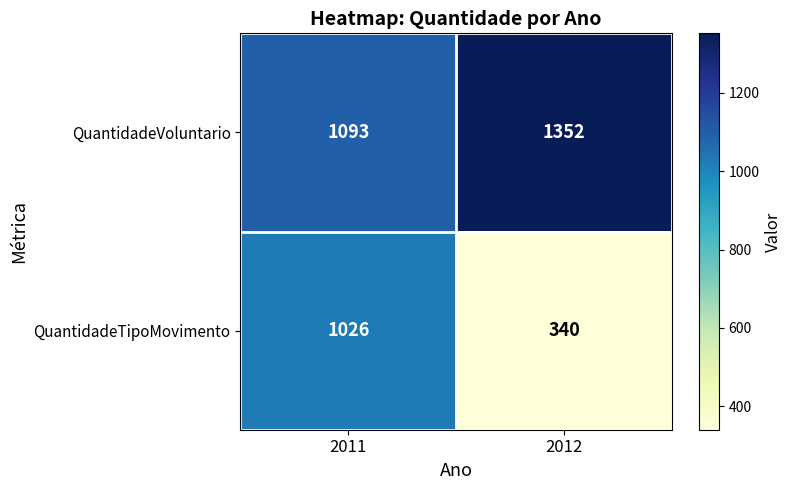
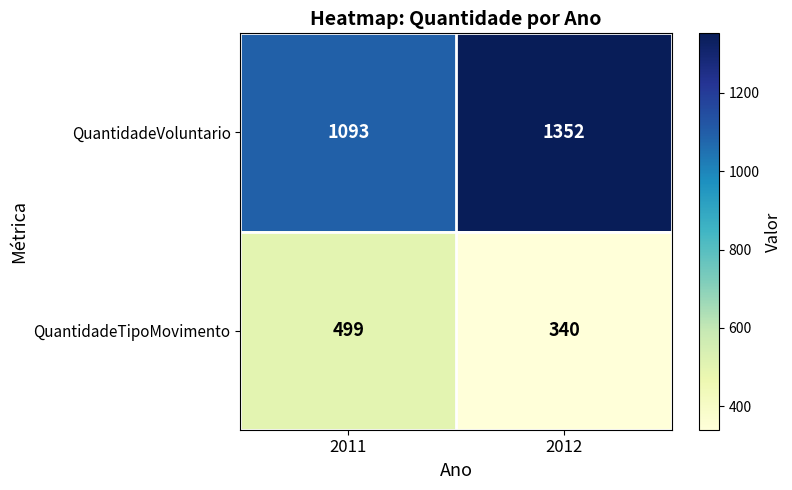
  {
    "QuantidadeVoluntario": {
      "2011": 1093,
      "2012": 1352
    },
    "QuantidadeTipoMovimento": {
-     "2011": 1026,
+     "2011": 499,
      "2012": 340
    }
  }
